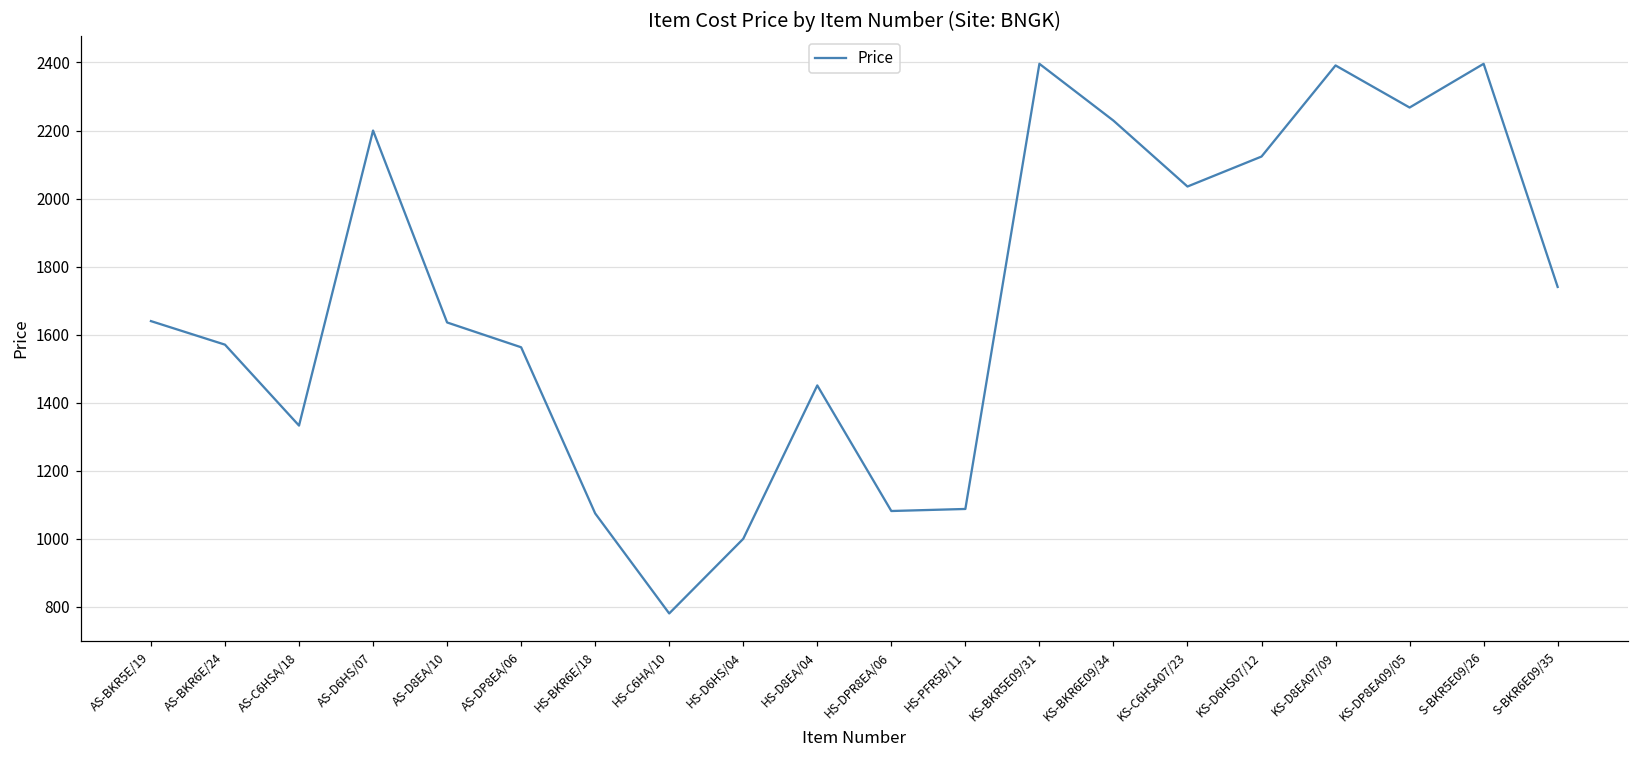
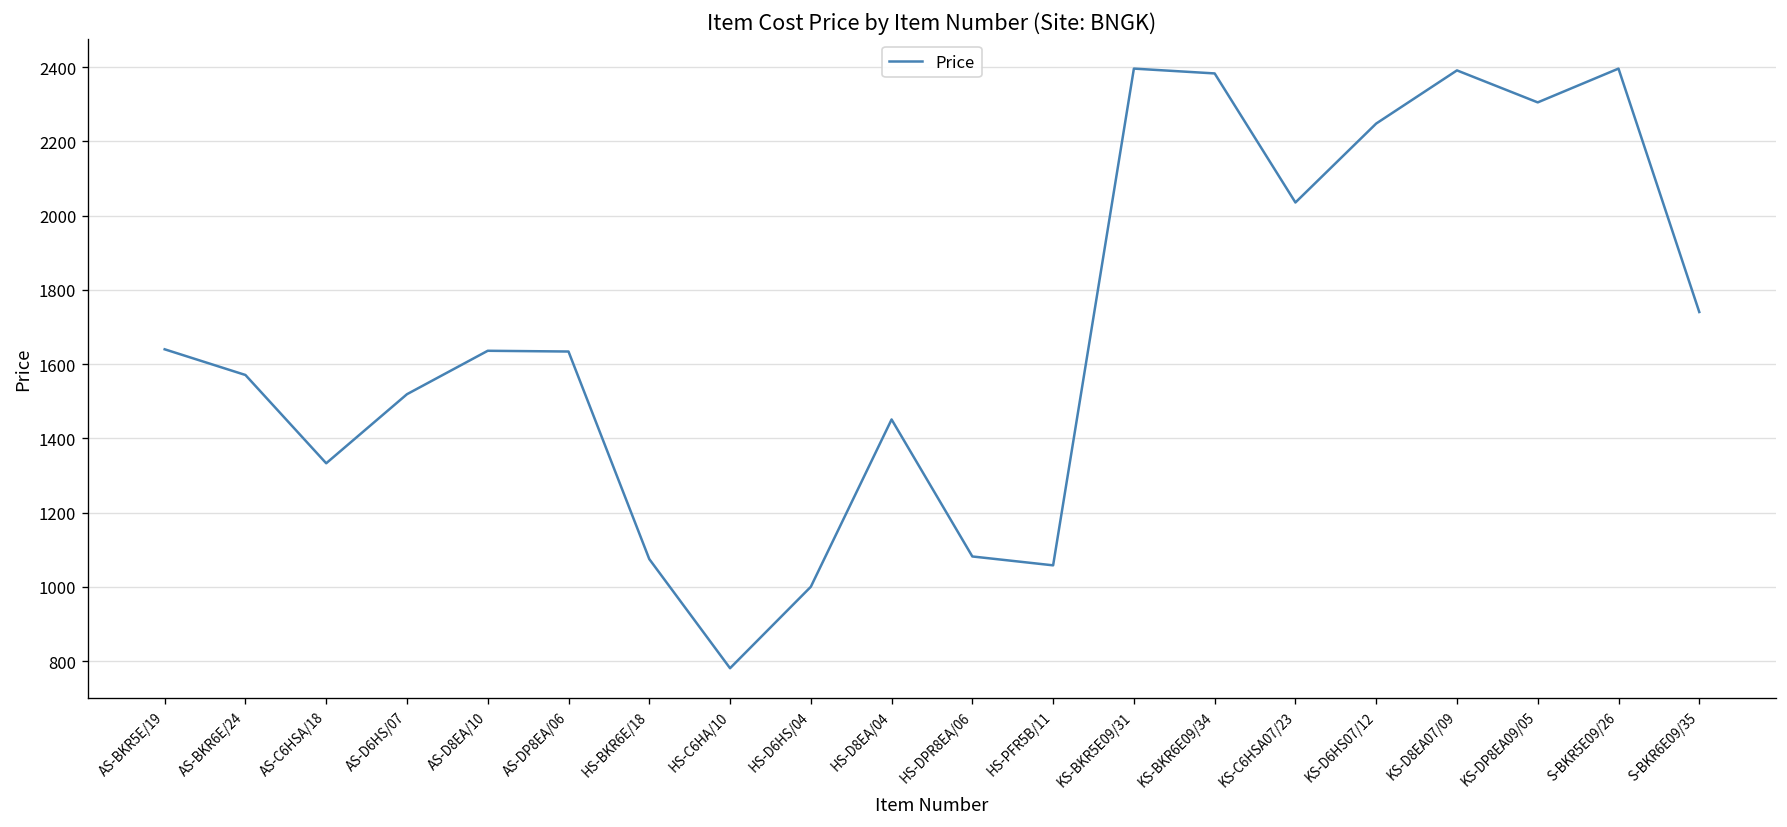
  {
    "AS-BKR5E/19": 1640,
    "AS-BKR6E/24": 1570,
    "AS-C6HSA/18": 1330,
-   "AS-D6HS/07": 2200,
+   "AS-D6HS/07": 1520,
    "AS-D8EA/10": 1640,
-   "AS-DP8EA/06": 1560,
+   "AS-DP8EA/06": 1630,
    "HS-BKR6E/18": 1080,
    "HS-C6HA/10": 780,
    "HS-D6HS/04": 1000,
    "HS-D8EA/04": 1450,
    "HS-DPR8EA/06": 1080,
-   "HS-PFR5B/11": 1090,
+   "HS-PFR5B/11": 1060,
    "KS-BKR5E09/31": 2400,
-   "KS-BKR6E09/34": 2230,
+   "KS-BKR6E09/34": 2380,
    "KS-C6HSA07/23": 2040,
-   "KS-D6HS07/12": 2120,
+   "KS-D6HS07/12": 2250,
    "KS-D8EA07/09": 2390,
-   "KS-DP8EA09/05": 2270,
+   "KS-DP8EA09/05": 2310,
    "S-BKR5E09/26": 2400,
    "S-BKR6E09/35": 1740
  }
